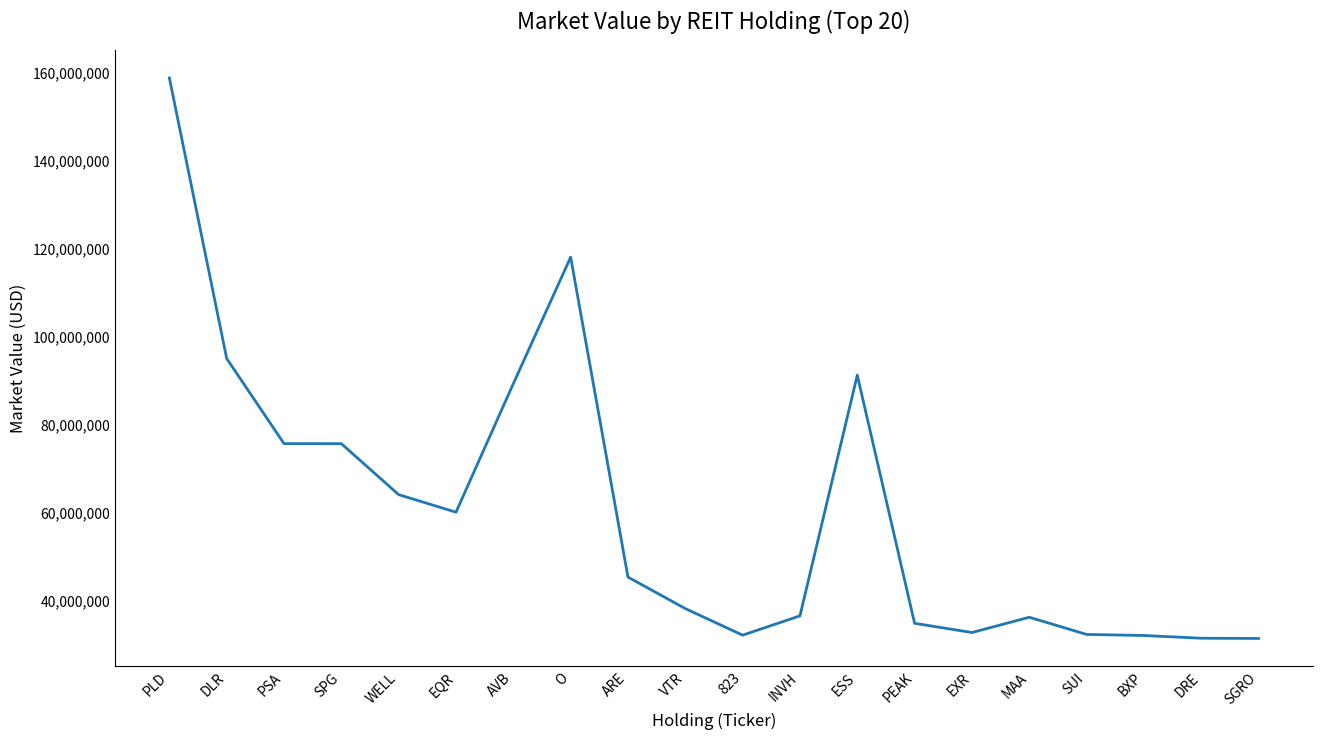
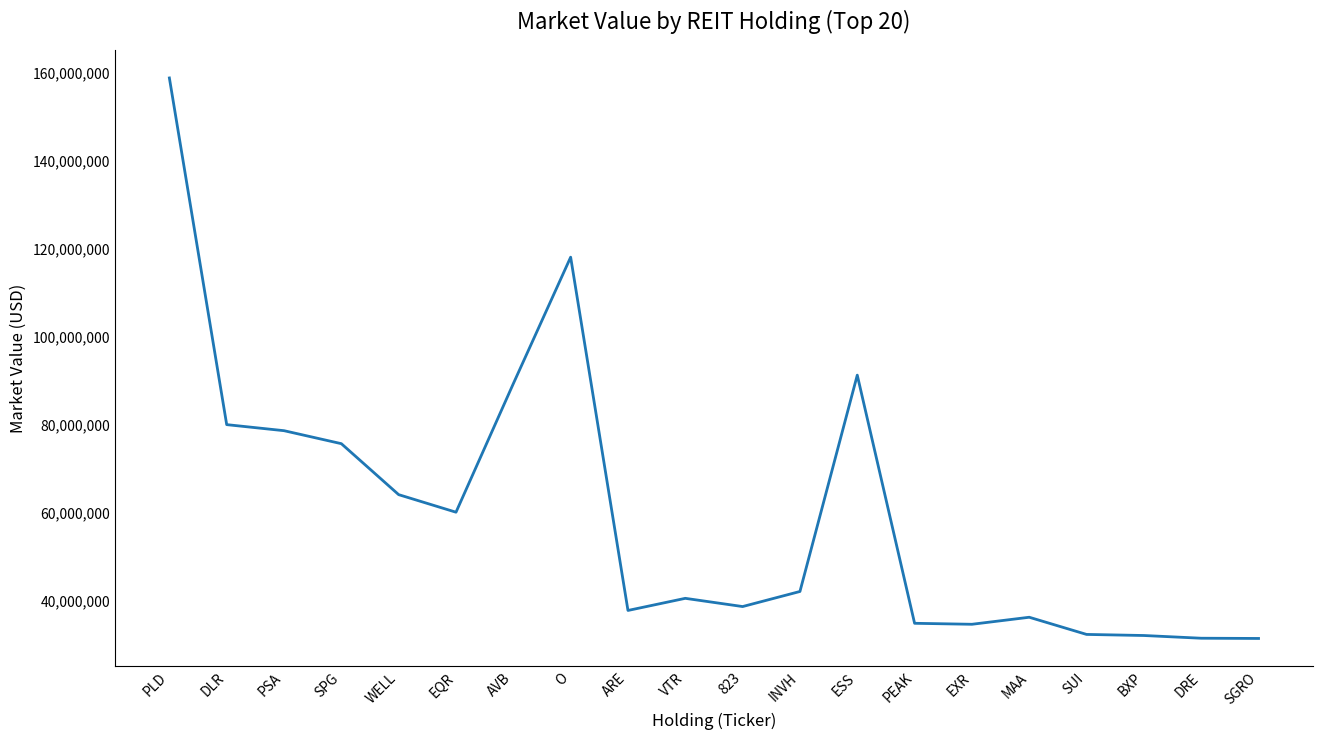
  {
    "PLD": "159,000,000",
-   "DLR": "95,000,000",
-   "PSA": "76,000,000",
+   "DLR": "80,000,000",
+   "PSA": "79,000,000",
    "SPG": "76,000,000",
    "WELL": "64,000,000",
    "EQR": "60,000,000",
    "AVB": "89,000,000",
    "O": "118,000,000",
-   "ARE": "45,000,000",
-   "VTR": "38,000,000",
-   "823": "32,000,000",
-   "INVH": "36,000,000",
+   "ARE": "38,000,000",
+   "VTR": "40,000,000",
+   "823": "39,000,000",
+   "INVH": "42,000,000",
    "ESS": "91,000,000",
    "PEAK": "35,000,000",
-   "EXR": "33,000,000",
+   "EXR": "35,000,000",
    "MAA": "36,000,000",
    "SUI": "32,000,000",
    "BXP": "32,000,000",
    "DRE": "31,000,000",
    "SGRO": "31,000,000"
  }
